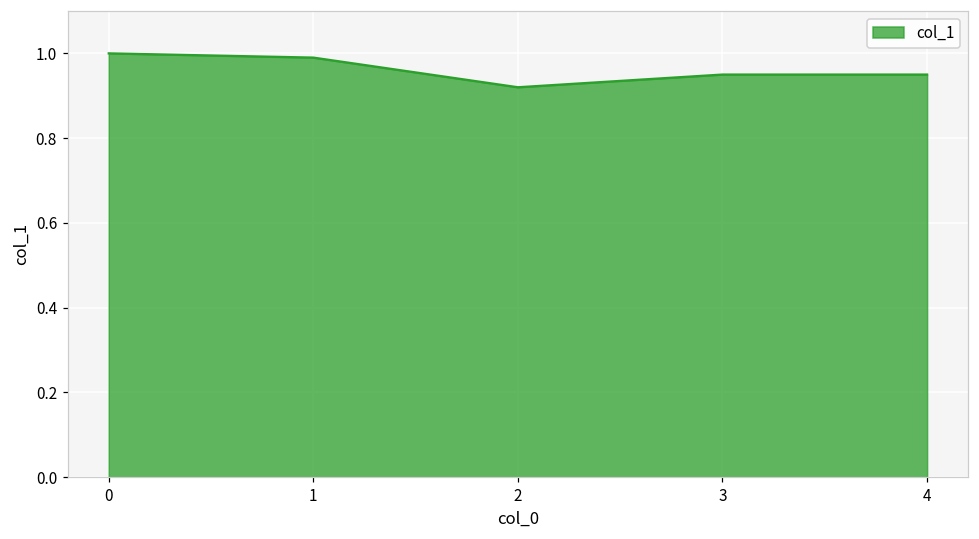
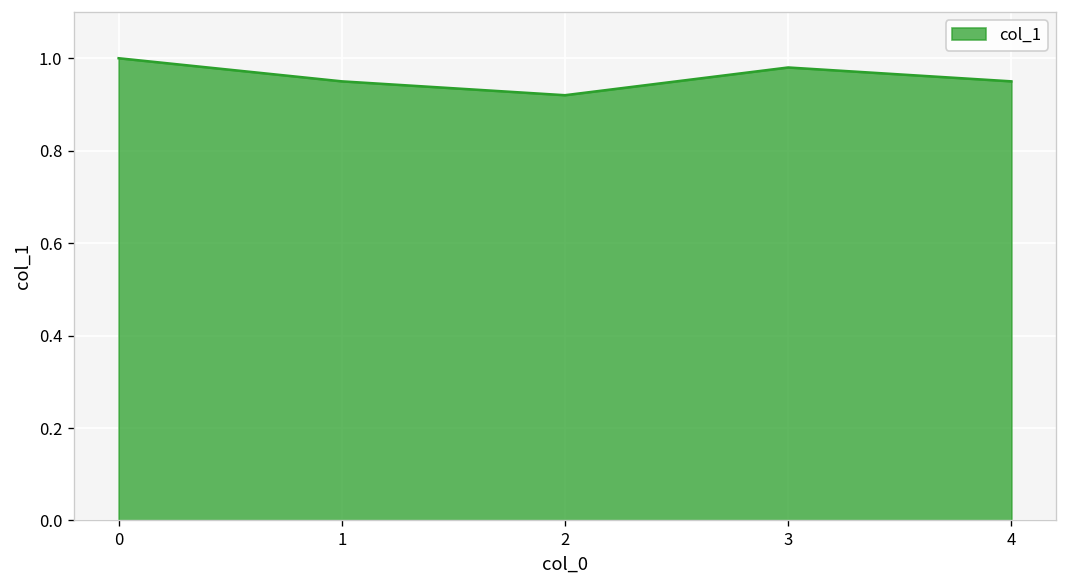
  {
    "0": 1.00,
-   "1": 0.99,
+   "1": 0.95,
    "2": 0.92,
-   "3": 0.95,
+   "3": 0.98,
    "4": 0.95
  }
